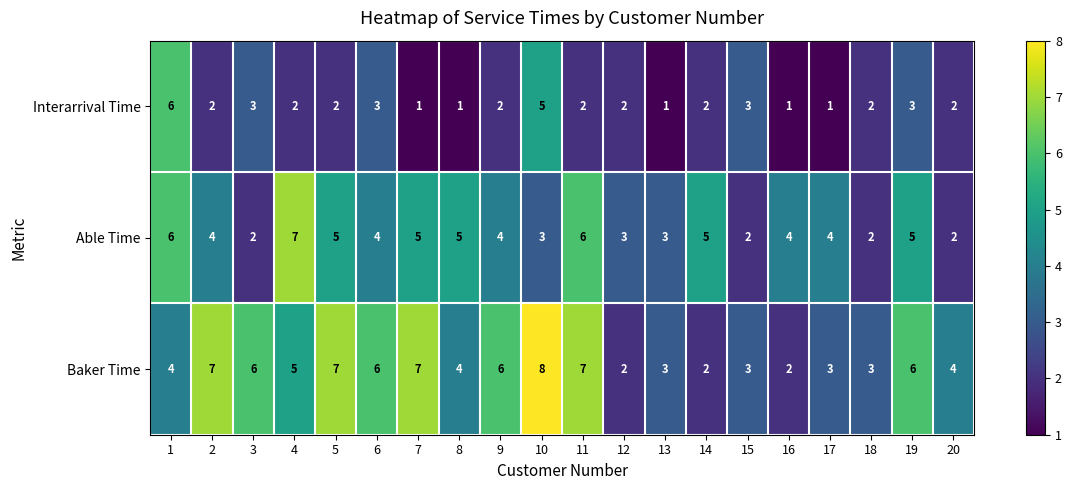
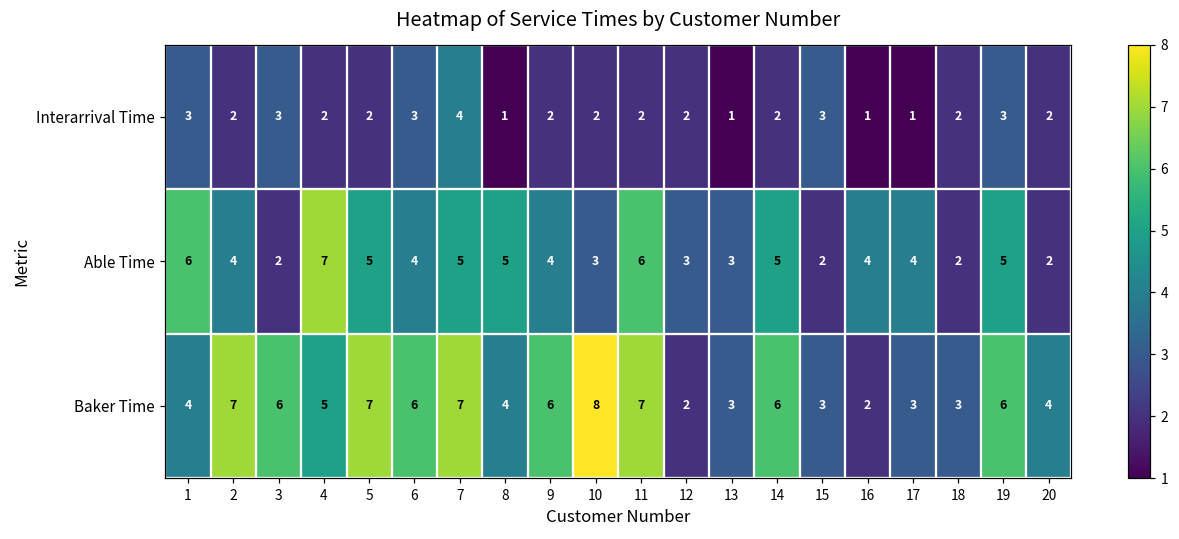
  {
    "Interarrival Time": {
-     "1": 6,
+     "1": 3,
      "2": 2,
      "3": 3,
      "4": 2,
      "5": 2,
      "6": 3,
-     "7": 1,
+     "7": 4,
      "8": 1,
      "9": 2,
-     "10": 5,
+     "10": 2,
      "11": 2,
      "12": 2,
      "13": 1,
      "14": 2,
      "15": 3,
      "16": 1,
      "17": 1,
      "18": 2,
      "19": 3,
      "20": 2
    },
    "Able Time": {
      "1": 6,
      "2": 4,
      "3": 2,
      "4": 7,
      "5": 5,
      "6": 4,
      "7": 5,
      "8": 5,
      "9": 4,
      "10": 3,
      "11": 6,
      "12": 3,
      "13": 3,
      "14": 5,
      "15": 2,
      "16": 4,
      "17": 4,
      "18": 2,
      "19": 5,
      "20": 2
    },
    "Baker Time": {
      "1": 4,
      "2": 7,
      "3": 6,
      "4": 5,
      "5": 7,
      "6": 6,
      "7": 7,
      "8": 4,
      "9": 6,
      "10": 8,
      "11": 7,
      "12": 2,
      "13": 3,
-     "14": 2,
+     "14": 6,
      "15": 3,
      "16": 2,
      "17": 3,
      "18": 3,
      "19": 6,
      "20": 4
    }
  }
